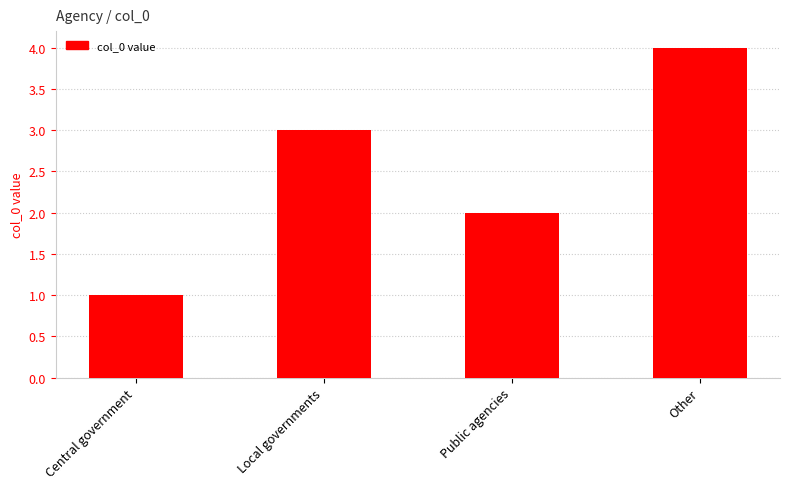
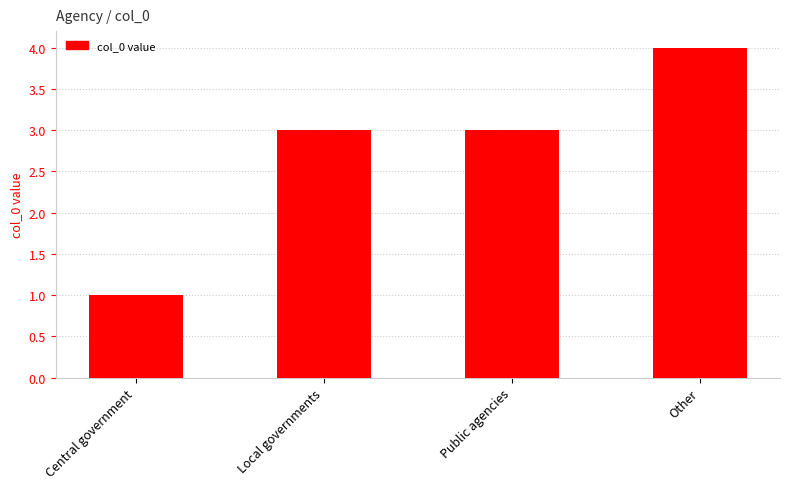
  {
    "Central government": 1,
    "Local governments": 3,
-   "Public agencies": 2,
+   "Public agencies": 3,
    "Other": 4
  }
